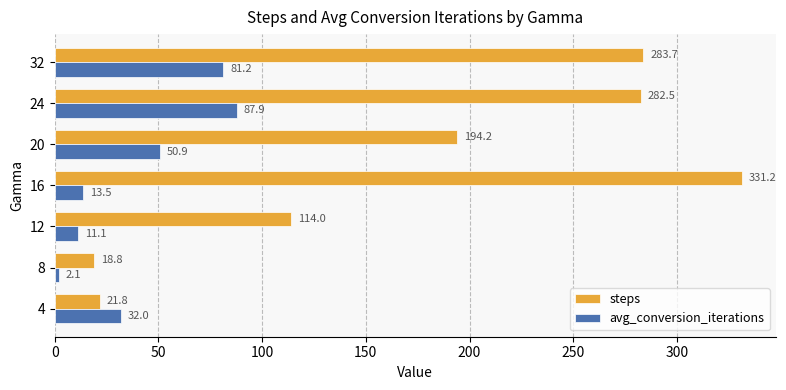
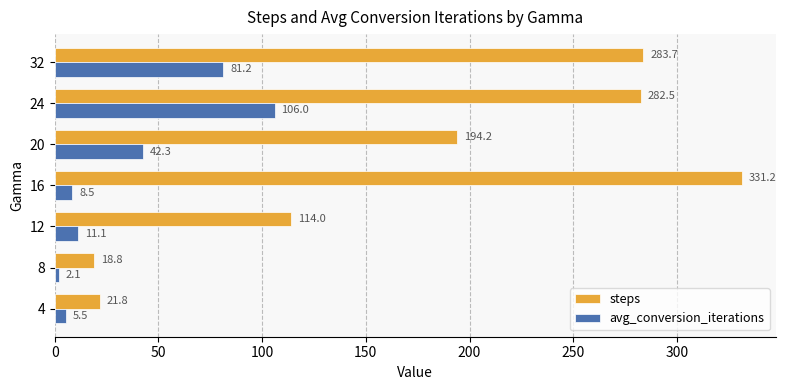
  {
    "steps": {
      "32": 283.7,
      "24": 282.5,
      "20": 194.2,
      "16": 331.2,
      "12": 114.0,
      "8": 18.8,
      "4": 21.8
    },
    "avg_conversion_iterations": {
      "32": 81.2,
-     "24": 87.9,
-     "20": 50.9,
-     "16": 13.5,
+     "24": 106.0,
+     "20": 42.3,
+     "16": 8.5,
      "12": 11.1,
      "8": 2.1,
-     "4": 32.0
+     "4": 5.5
    }
  }
